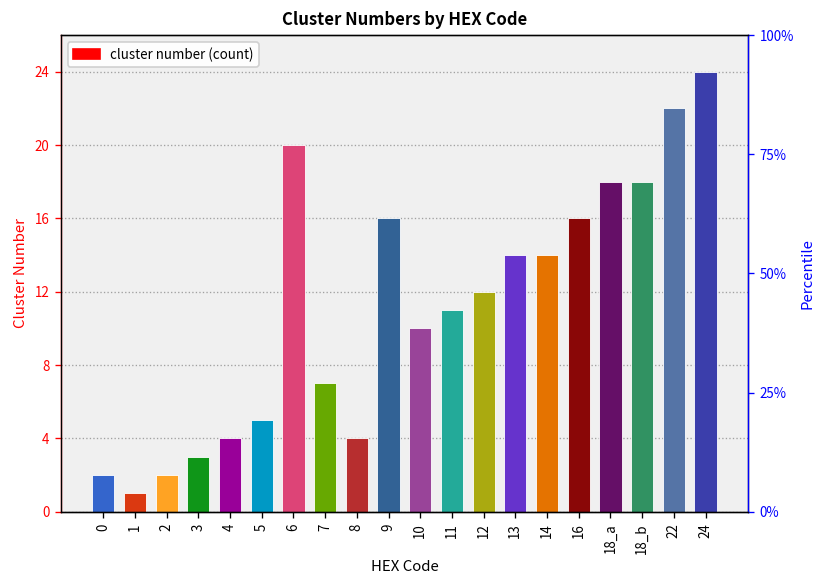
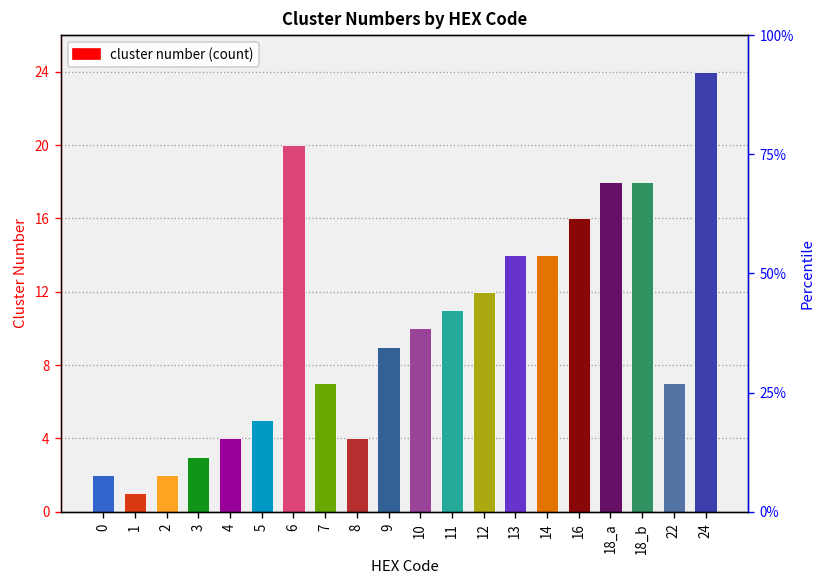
  {
    "0": 2,
    "1": 1,
    "2": 2,
    "3": 3,
    "4": 4,
    "5": 5,
    "6": 20,
    "7": 7,
    "8": 4,
-   "9": 16,
+   "9": 9,
    "10": 10,
    "11": 11,
    "12": 12,
    "13": 14,
    "14": 14,
    "16": 16,
    "18_a": 18,
    "18_b": 18,
-   "22": 22,
+   "22": 7,
    "24": 24
  }
